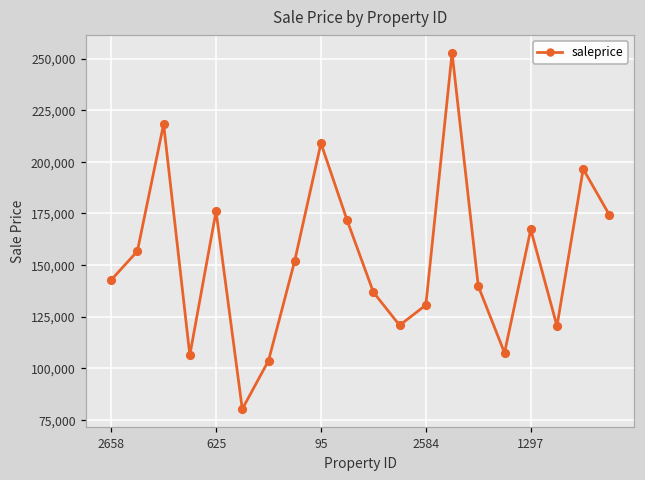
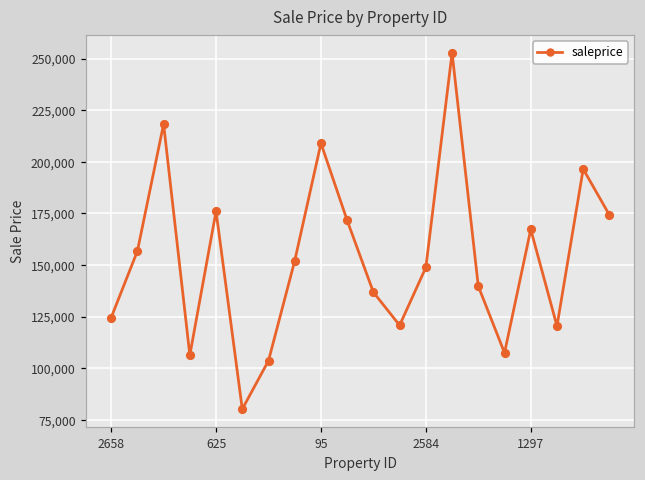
  {
-   "2658": "143,000",
+   "2658": "125,000",
    "625": "176,000",
    "95": "209,000",
-   "2584": "131,000",
+   "2584": "149,000",
    "1297": "167,000"
  }
